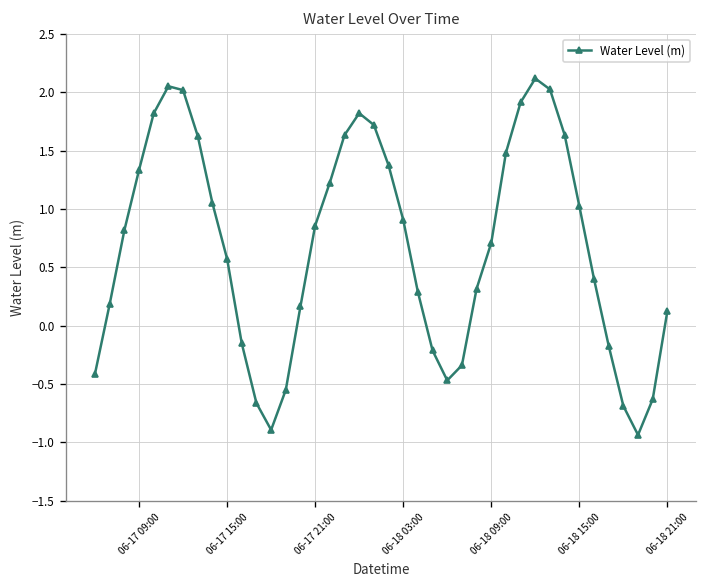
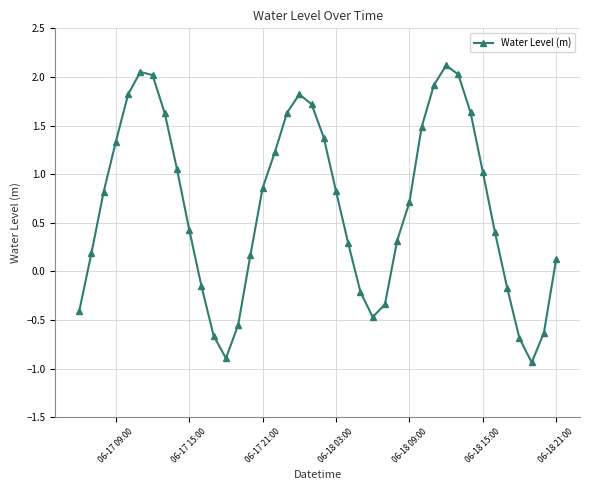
  {
    "06-17 09:00": 1.3,
-   "06-17 15:00": 0.6,
+   "06-17 15:00": 0.4,
    "06-17 21:00": 0.9,
-   "06-18 03:00": 0.9,
+   "06-18 03:00": 0.8,
    "06-18 09:00": 0.7,
    "06-18 15:00": 1.0,
    "06-18 21:00": 0.1
  }
